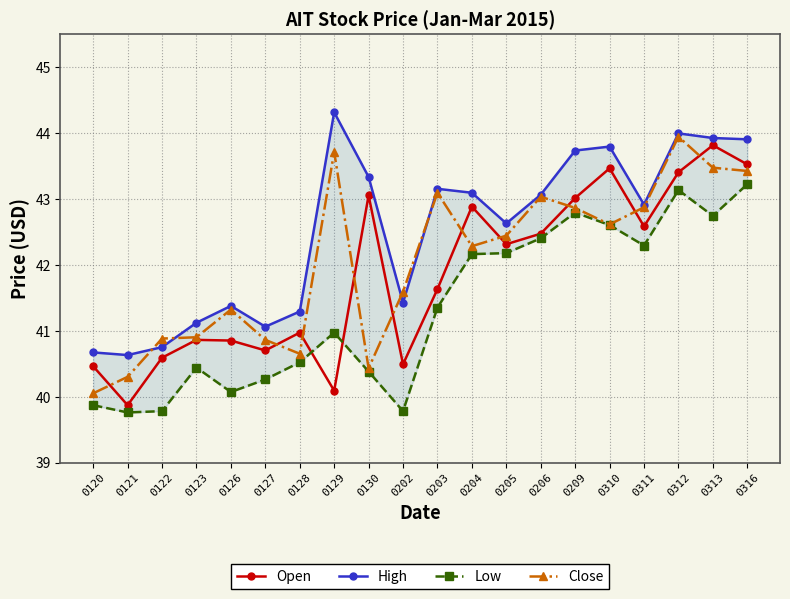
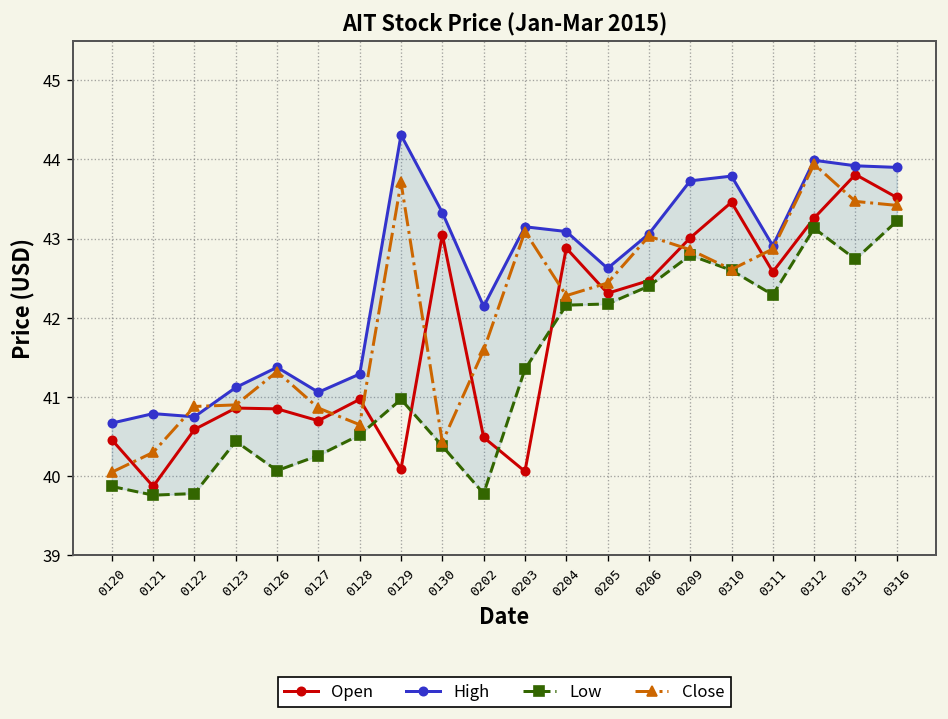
  {
    "Open": {
      "0120": 40.5,
      "0121": 39.9,
      "0122": 40.6,
      "0123": 40.9,
      "0126": 40.9,
      "0127": 40.7,
      "0128": 41.0,
      "0129": 40.1,
      "0130": 43.1,
      "0202": 40.5,
-     "0203": 41.6,
+     "0203": 40.1,
      "0204": 42.9,
      "0205": 42.3,
      "0206": 42.5,
      "0209": 43.0,
      "0310": 43.5,
      "0311": 42.6,
-     "0312": 43.4,
+     "0312": 43.3,
      "0313": 43.8,
      "0316": 43.5
    },
    "High": {
      "0120": 40.7,
-     "0121": 40.6,
+     "0121": 40.8,
      "0122": 40.8,
      "0123": 41.1,
      "0126": 41.4,
      "0127": 41.1,
      "0128": 41.3,
      "0129": 44.3,
      "0130": 43.3,
-     "0202": 41.4,
+     "0202": 42.1,
      "0203": 43.2,
      "0204": 43.1,
      "0205": 42.6,
      "0209": 43.7,
      "0310": 43.8,
      "0311": 42.9,
      "0312": 44.0,
      "0313": 43.9,
      "0316": 43.9
    },
    "Low": {
      "0120": 39.9,
      "0121": 39.8,
      "0122": 39.8,
      "0123": 40.4,
      "0126": 40.1,
      "0127": 40.3,
      "0128": 40.5,
      "0129": 41.0,
      "0130": 40.4,
      "0202": 39.8,
      "0203": 41.4,
      "0204": 42.2,
      "0205": 42.2,
      "0206": 42.4,
      "0209": 42.8,
      "0311": 42.3,
      "0312": 43.1,
      "0313": 42.7,
      "0316": 43.2
    },
    "Close": {
      "0120": 40.1,
      "0121": 40.3,
      "0122": 40.9,
      "0123": 40.9,
      "0126": 41.3,
      "0127": 40.9,
      "0128": 40.7,
      "0129": 43.7,
      "0130": 40.4,
      "0202": 41.6,
      "0203": 43.1,
      "0204": 42.3,
      "0205": 42.4,
      "0209": 42.9,
      "0311": 42.9,
      "0312": 43.9,
      "0313": 43.5,
      "0316": 43.4
    }
  }
